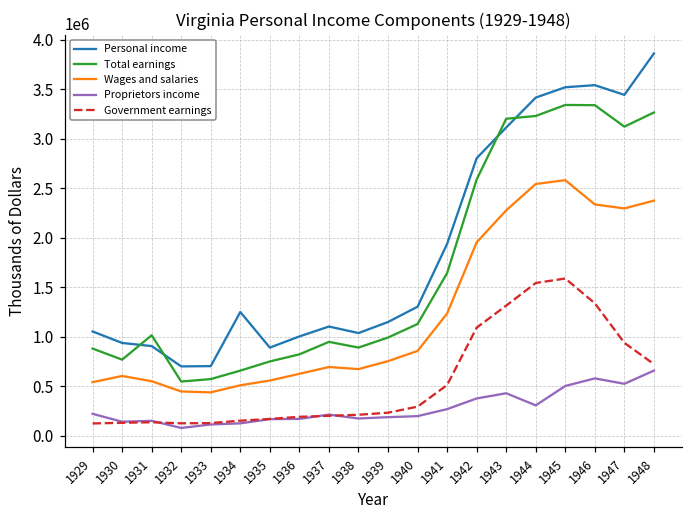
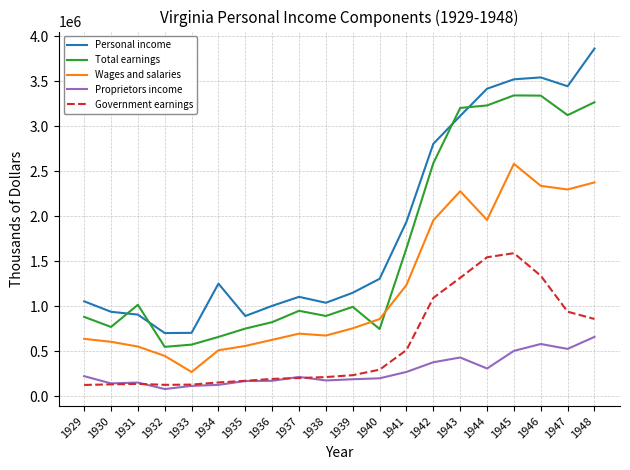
  {
    "Personal income": {
      "1929": 1100000,
      "1930": 900000,
      "1931": 900000,
      "1932": 700000,
      "1933": 700000,
      "1934": 1300000,
      "1935": 900000,
      "1936": 1000000,
      "1937": 1100000,
      "1938": 1000000,
      "1939": 1100000,
      "1940": 1300000,
      "1941": 1900000,
      "1942": 2800000,
      "1943": 3100000,
      "1944": 3400000,
      "1945": 3500000,
      "1946": 3500000,
      "1947": 3400000,
      "1948": 3900000
    },
    "Total earnings": {
      "1929": 900000,
      "1930": 800000,
      "1931": 1000000,
      "1932": 500000,
      "1933": 600000,
      "1934": 700000,
      "1935": 800000,
      "1936": 800000,
      "1937": 900000,
      "1938": 900000,
      "1939": 1000000,
-     "1940": 1100000,
+     "1940": 700000,
      "1941": 1600000,
      "1942": 2600000,
      "1943": 3200000,
      "1944": 3200000,
      "1945": 3300000,
      "1946": 3300000,
      "1947": 3100000,
      "1948": 3300000
    },
    "Wages and salaries": {
-     "1929": 500000,
+     "1929": 600000,
      "1930": 600000,
      "1931": 600000,
      "1932": 400000,
-     "1933": 400000,
+     "1933": 300000,
      "1934": 500000,
      "1935": 600000,
      "1936": 600000,
      "1937": 700000,
      "1938": 700000,
      "1939": 800000,
      "1940": 900000,
      "1941": 1200000,
      "1942": 2000000,
      "1943": 2300000,
-     "1944": 2500000,
+     "1944": 2000000,
      "1945": 2600000,
      "1946": 2300000,
      "1947": 2300000,
      "1948": 2400000
    },
    "Proprietors income": {
      "1929": 200000,
      "1932": 100000,
      "1938": 200000,
      "1939": 200000,
      "1940": 200000,
      "1941": 300000,
      "1942": 400000,
      "1943": 400000,
      "1944": 300000,
      "1945": 500000,
      "1946": 600000,
      "1947": 500000,
      "1948": 700000
    },
    "Government earnings": {
      "1929": 100000,
      "1932": 100000,
      "1938": 200000,
      "1939": 200000,
      "1940": 300000,
      "1941": 500000,
      "1942": 1100000,
      "1943": 1300000,
      "1944": 1500000,
      "1945": 1600000,
      "1946": 1300000,
      "1947": 900000,
-     "1948": 700000
+     "1948": 900000
    }
  }
